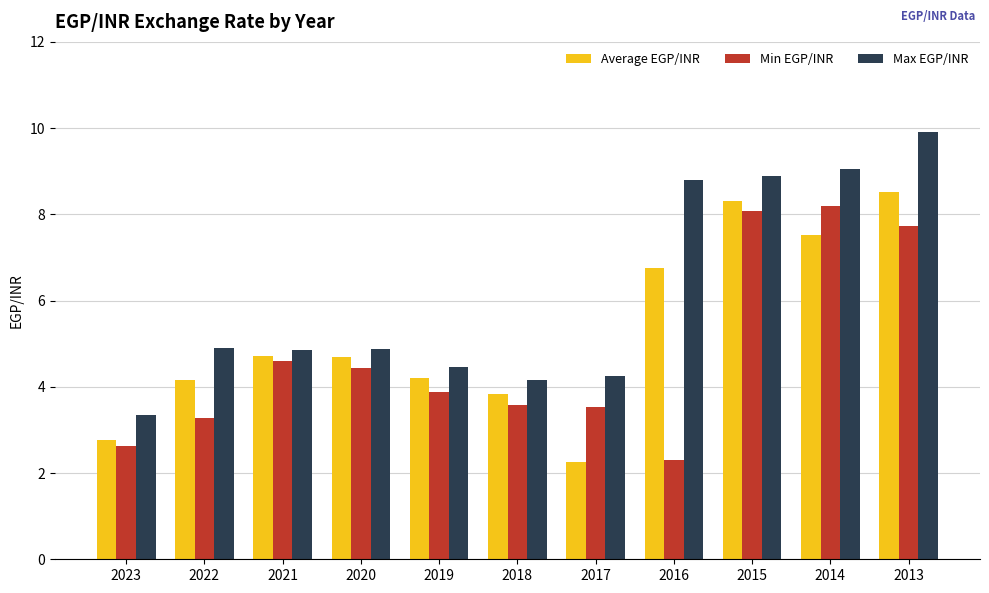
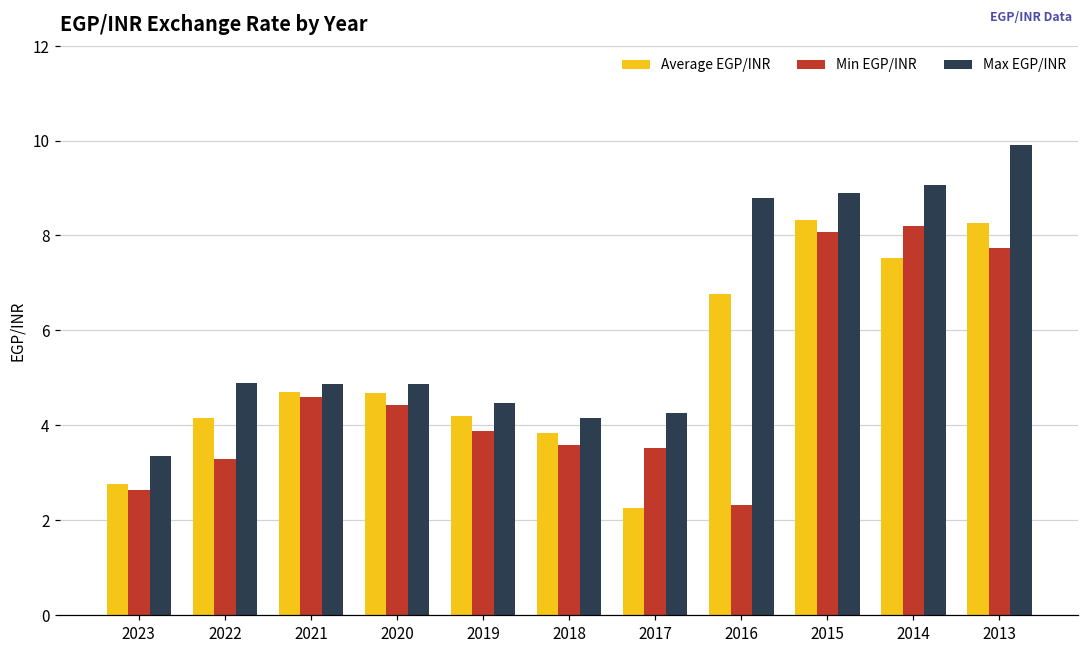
  {
    "Average EGP/INR": {
      "2023": 2.8,
      "2022": 4.2,
      "2021": 4.7,
      "2020": 4.7,
      "2019": 4.2,
      "2018": 3.8,
      "2017": 2.3,
      "2016": 6.8,
      "2015": 8.3,
      "2014": 7.5,
-     "2013": 8.5
+     "2013": 8.3
    },
    "Min EGP/INR": {
      "2023": 2.6,
      "2022": 3.3,
      "2021": 4.6,
      "2020": 4.4,
      "2019": 3.9,
      "2018": 3.6,
      "2017": 3.5,
      "2016": 2.3,
      "2015": 8.1,
      "2014": 8.2,
      "2013": 7.7
    },
    "Max EGP/INR": {
      "2023": 3.4,
      "2022": 4.9,
      "2021": 4.9,
      "2020": 4.9,
      "2019": 4.5,
      "2018": 4.1,
      "2017": 4.3,
      "2016": 8.8,
      "2015": 8.9,
      "2014": 9.1,
      "2013": 9.9
    }
  }
